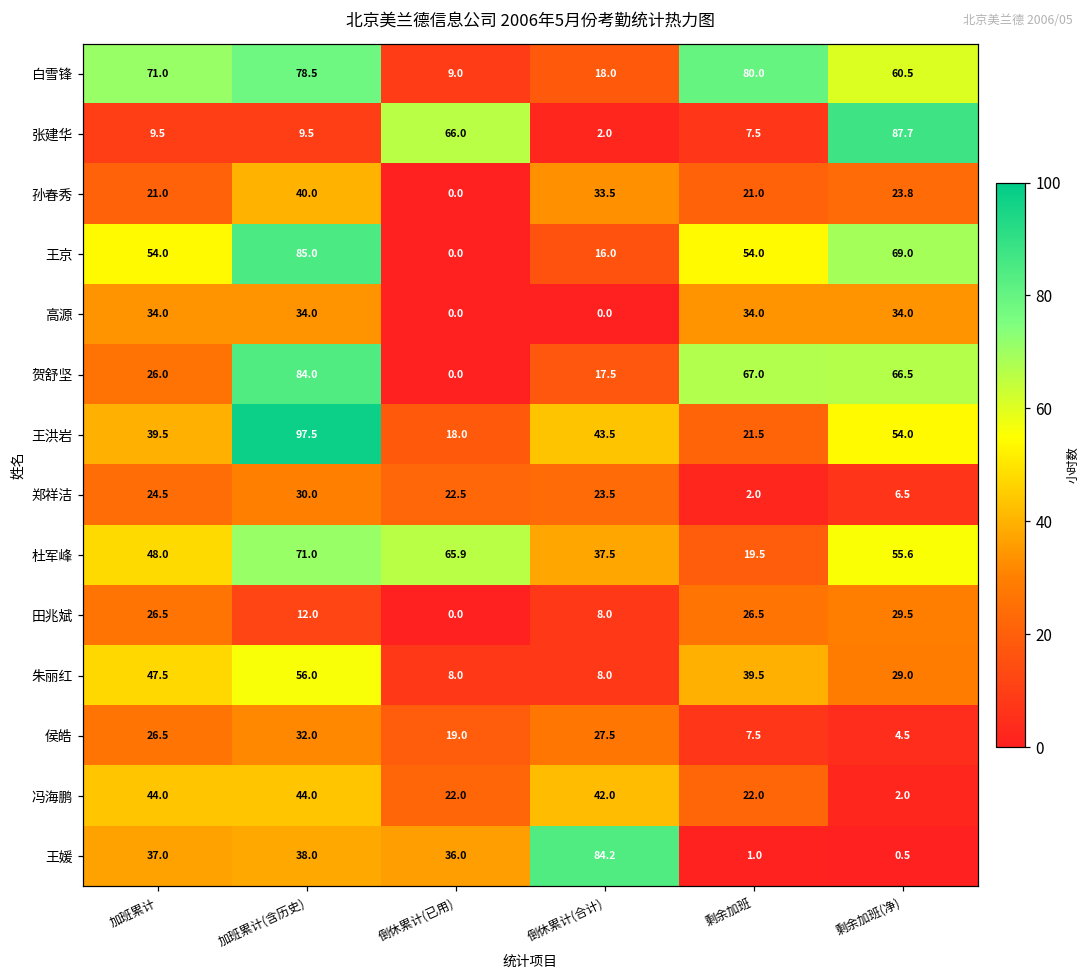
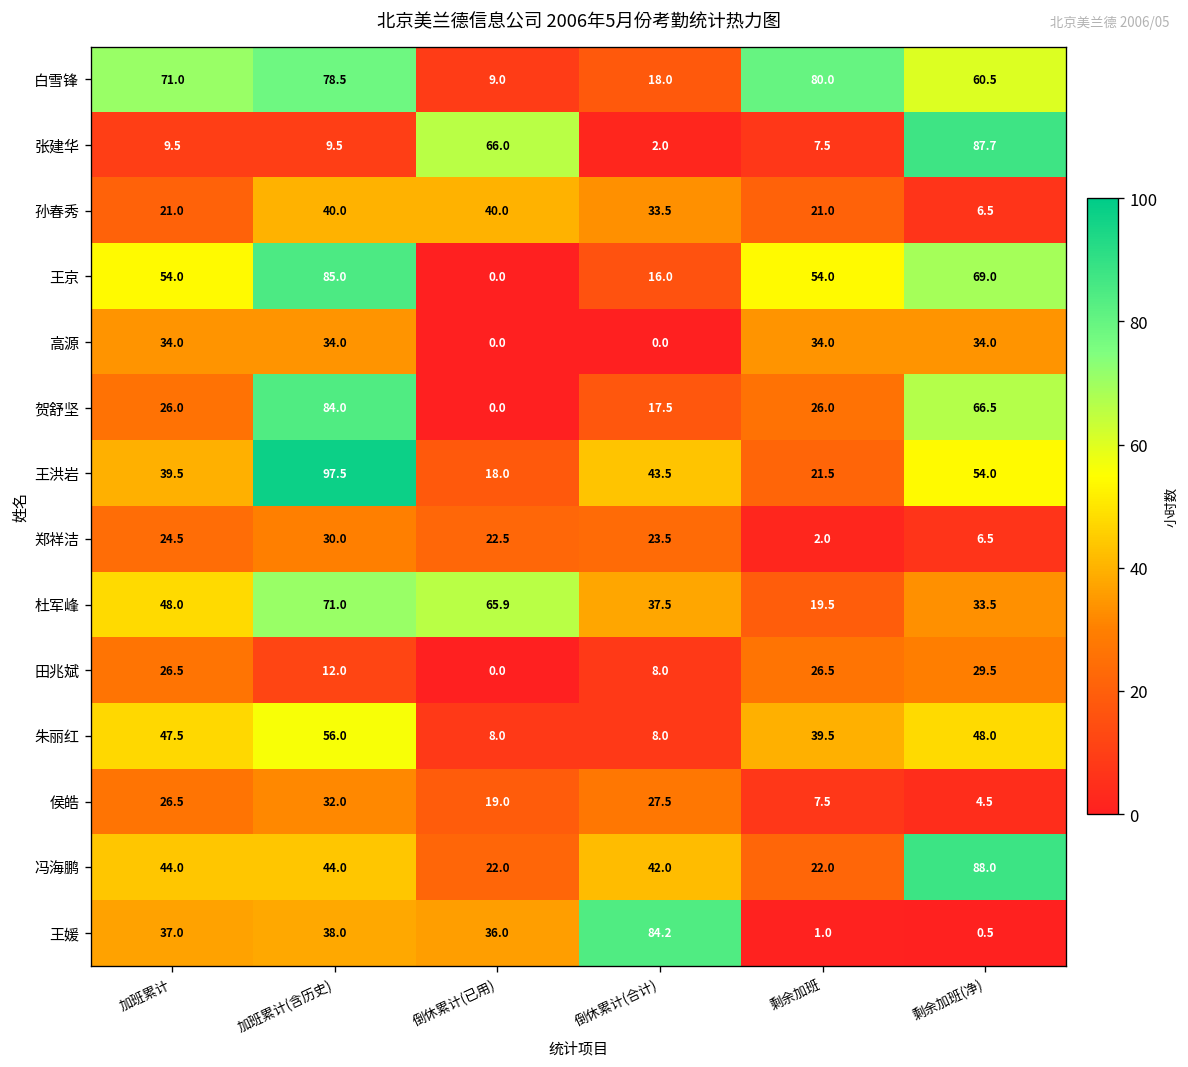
  {
    "白雪锋": {
      "加班累计": 71.0,
      "加班累计(含历史)": 78.5,
      "倒休累计(已用)": 9.0,
      "倒休累计(合计)": 18.0,
      "剩余加班": 80.0,
      "剩余加班(净)": 60.5
    },
    "张建华": {
      "加班累计": 9.5,
      "加班累计(含历史)": 9.5,
      "倒休累计(已用)": 66.0,
      "倒休累计(合计)": 2.0,
      "剩余加班": 7.5,
      "剩余加班(净)": 87.7
    },
    "孙春秀": {
      "加班累计": 21.0,
      "加班累计(含历史)": 40.0,
-     "倒休累计(已用)": 0.0,
+     "倒休累计(已用)": 40.0,
      "倒休累计(合计)": 33.5,
      "剩余加班": 21.0,
-     "剩余加班(净)": 23.8
+     "剩余加班(净)": 6.5
    },
    "王京": {
      "加班累计": 54.0,
      "加班累计(含历史)": 85.0,
      "倒休累计(已用)": 0.0,
      "倒休累计(合计)": 16.0,
      "剩余加班": 54.0,
      "剩余加班(净)": 69.0
    },
    "高源": {
      "加班累计": 34.0,
      "加班累计(含历史)": 34.0,
      "倒休累计(已用)": 0.0,
      "倒休累计(合计)": 0.0,
      "剩余加班": 34.0,
      "剩余加班(净)": 34.0
    },
    "贺舒坚": {
      "加班累计": 26.0,
      "加班累计(含历史)": 84.0,
      "倒休累计(已用)": 0.0,
      "倒休累计(合计)": 17.5,
-     "剩余加班": 67.0,
+     "剩余加班": 26.0,
      "剩余加班(净)": 66.5
    },
    "王洪岩": {
      "加班累计": 39.5,
      "加班累计(含历史)": 97.5,
      "倒休累计(已用)": 18.0,
      "倒休累计(合计)": 43.5,
      "剩余加班": 21.5,
      "剩余加班(净)": 54.0
    },
    "郑祥洁": {
      "加班累计": 24.5,
      "加班累计(含历史)": 30.0,
      "倒休累计(已用)": 22.5,
      "倒休累计(合计)": 23.5,
      "剩余加班": 2.0,
      "剩余加班(净)": 6.5
    },
    "杜军峰": {
      "加班累计": 48.0,
      "加班累计(含历史)": 71.0,
      "倒休累计(已用)": 65.9,
      "倒休累计(合计)": 37.5,
      "剩余加班": 19.5,
-     "剩余加班(净)": 55.6
+     "剩余加班(净)": 33.5
    },
    "田兆斌": {
      "加班累计": 26.5,
      "加班累计(含历史)": 12.0,
      "倒休累计(已用)": 0.0,
      "倒休累计(合计)": 8.0,
      "剩余加班": 26.5,
      "剩余加班(净)": 29.5
    },
    "朱丽红": {
      "加班累计": 47.5,
      "加班累计(含历史)": 56.0,
      "倒休累计(已用)": 8.0,
      "倒休累计(合计)": 8.0,
      "剩余加班": 39.5,
-     "剩余加班(净)": 29.0
+     "剩余加班(净)": 48.0
    },
    "侯皓": {
      "加班累计": 26.5,
      "加班累计(含历史)": 32.0,
      "倒休累计(已用)": 19.0,
      "倒休累计(合计)": 27.5,
      "剩余加班": 7.5,
      "剩余加班(净)": 4.5
    },
    "冯海鹏": {
      "加班累计": 44.0,
      "加班累计(含历史)": 44.0,
      "倒休累计(已用)": 22.0,
      "倒休累计(合计)": 42.0,
      "剩余加班": 22.0,
-     "剩余加班(净)": 2.0
+     "剩余加班(净)": 88.0
    },
    "王媛": {
      "加班累计": 37.0,
      "加班累计(含历史)": 38.0,
      "倒休累计(已用)": 36.0,
      "倒休累计(合计)": 84.2,
      "剩余加班": 1.0,
      "剩余加班(净)": 0.5
    }
  }
